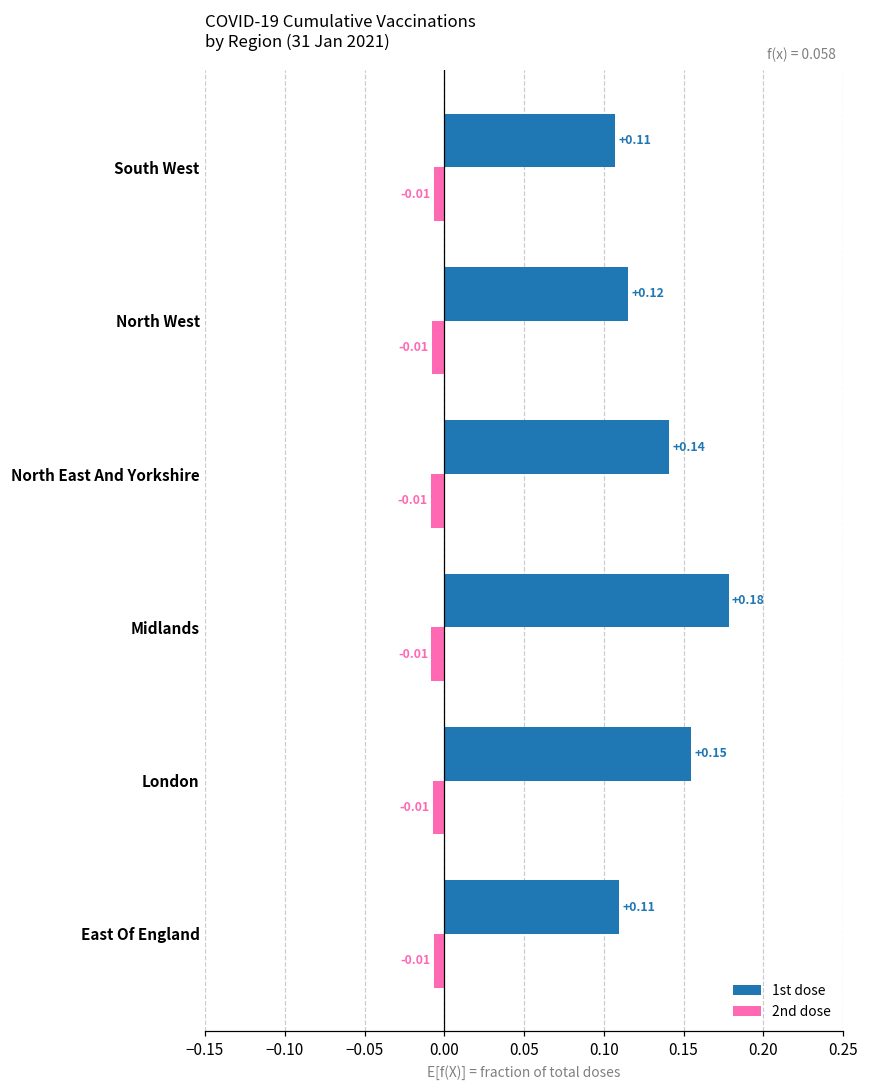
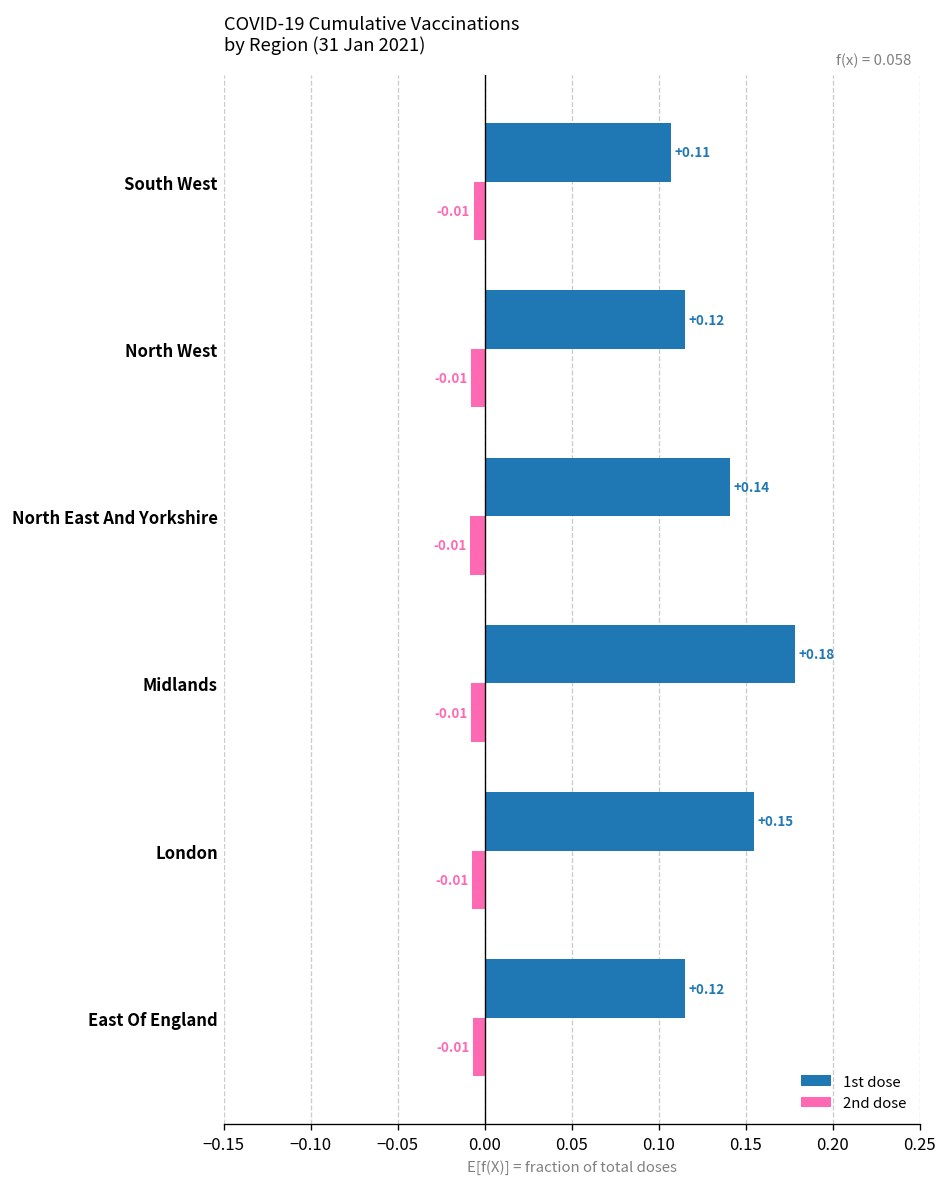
  {
    "1st dose": {
      "South West": "+0.11",
      "North West": "+0.12",
      "North East And Yorkshire": "+0.14",
      "Midlands": "+0.18",
      "London": "+0.15",
-     "East Of England": "+0.11"
+     "East Of England": "+0.12"
    },
    "2nd dose": {
      "South West": "-0.01",
      "North West": "-0.01",
      "North East And Yorkshire": "-0.01",
      "Midlands": "-0.01",
      "London": "-0.01",
      "East Of England": "-0.01"
    }
  }
